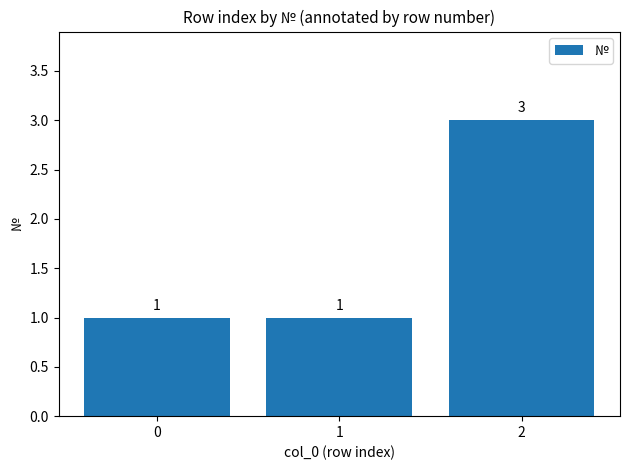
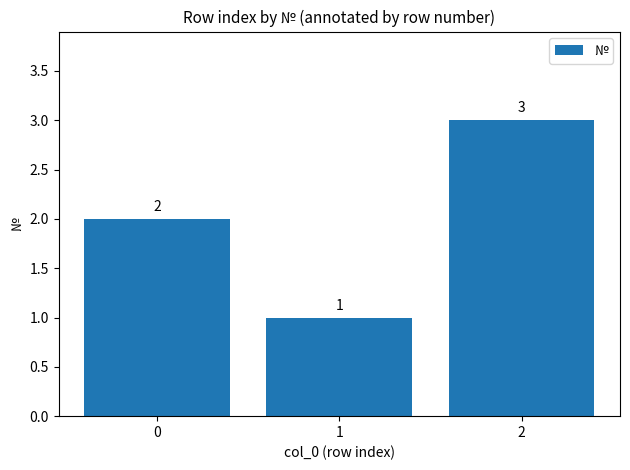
  {
-   "0": 1,
+   "0": 2,
    "1": 1,
    "2": 3
  }
